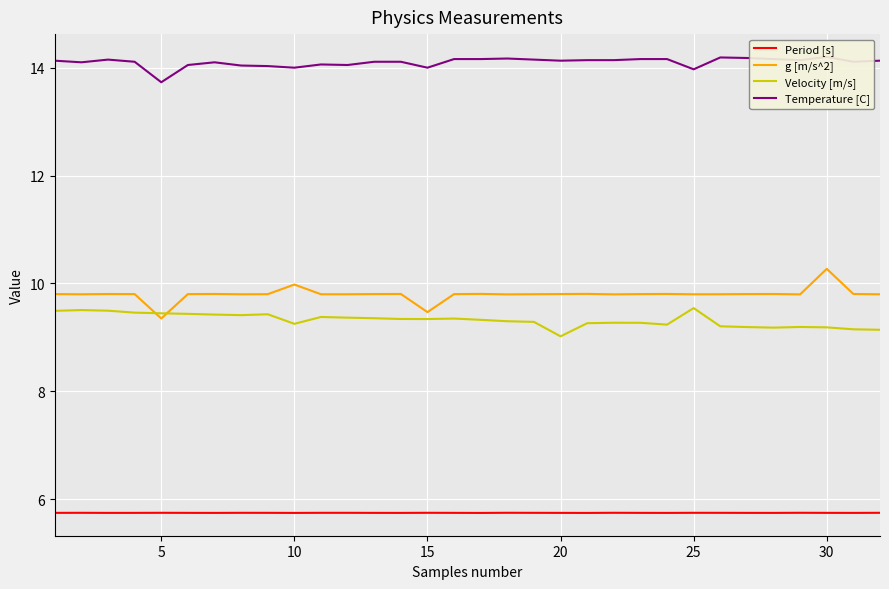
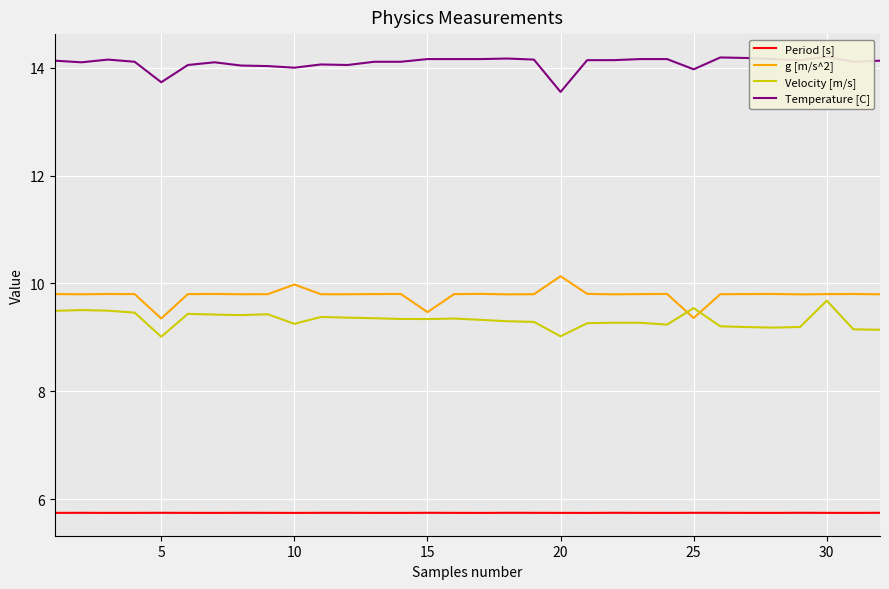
  {
    "Period [s]": {
      "5": 5.7,
      "10": 5.7,
      "15": 5.7,
      "20": 5.7,
      "25": 5.7,
      "30": 5.7
    },
    "g [m/s^2]": {
      "5": 9.3,
      "10": 10.0,
      "15": 9.5,
-     "20": 9.8,
-     "25": 9.8,
-     "30": 10.3
+     "20": 10.1,
+     "25": 9.4,
+     "30": 9.8
    },
    "Velocity [m/s]": {
-     "5": 9.4,
+     "5": 9.0,
      "10": 9.2,
      "15": 9.3,
      "20": 9.0,
      "25": 9.5,
-     "30": 9.2
+     "30": 9.7
    },
    "Temperature [C]": {
      "5": 13.7,
      "10": 14.0,
-     "15": 14.0,
-     "20": 14.1,
+     "15": 14.2,
+     "20": 13.6,
      "25": 14.0
    }
  }
